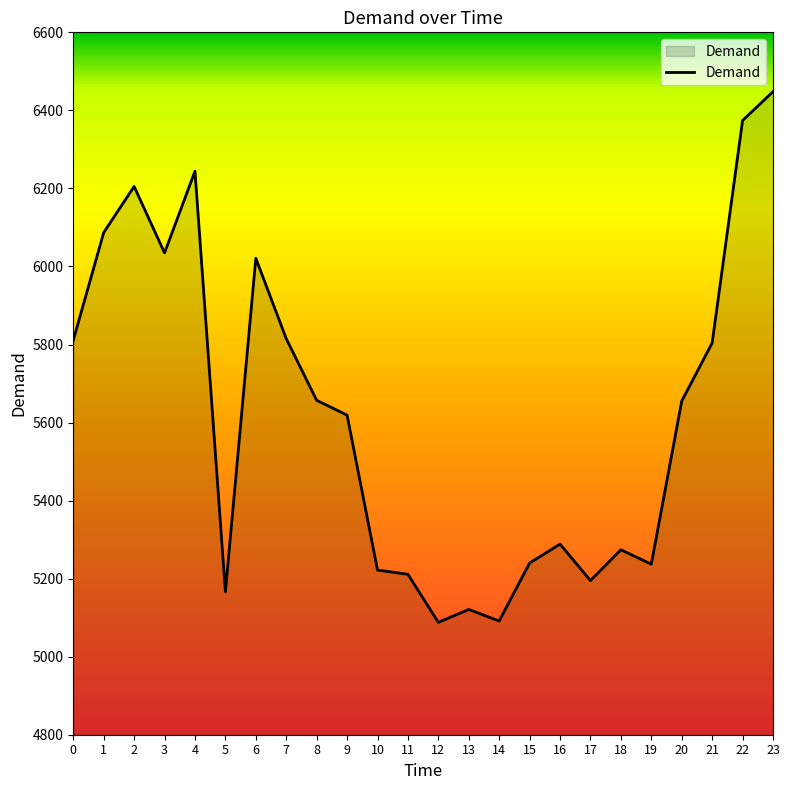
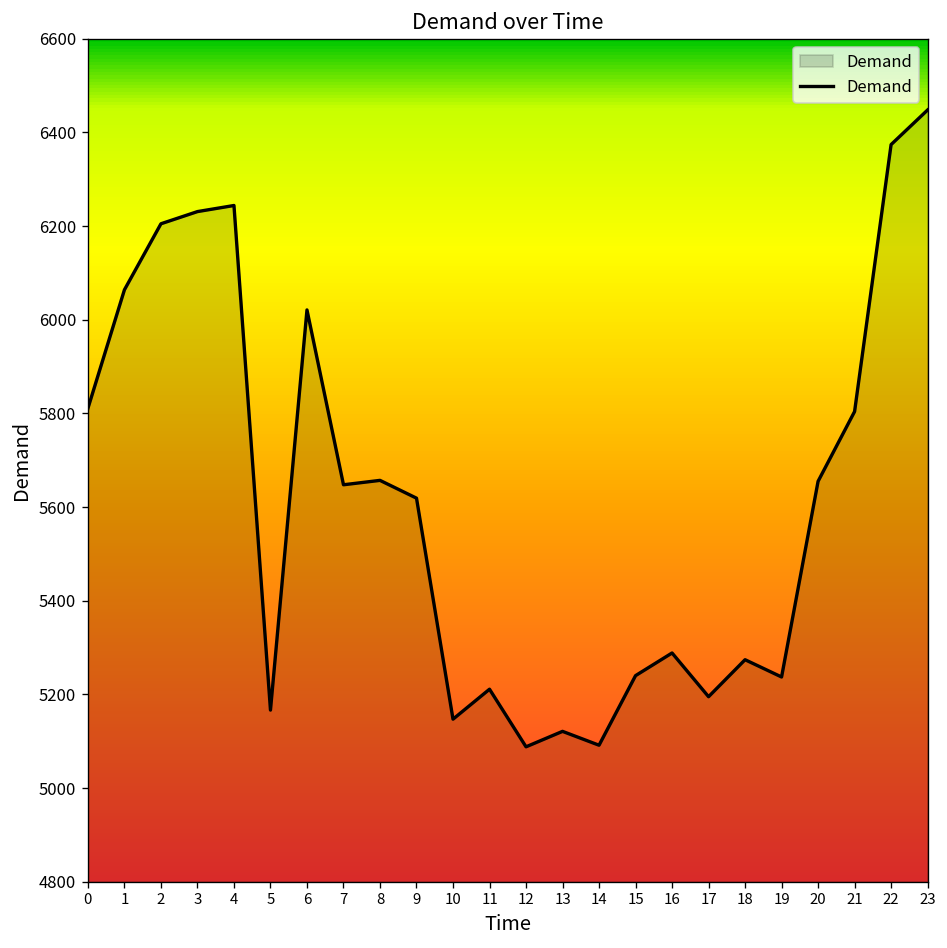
  {
    "0": 5810,
-   "1": 6090,
+   "1": 6060,
    "2": 6210,
-   "3": 6030,
+   "3": 6230,
    "4": 6240,
    "5": 5170,
    "6": 6020,
-   "7": 5820,
+   "7": 5650,
    "8": 5660,
    "9": 5620,
-   "10": 5220,
+   "10": 5150,
    "11": 5210,
    "12": 5090,
    "13": 5120,
    "14": 5090,
    "15": 5240,
    "16": 5290,
    "17": 5200,
    "18": 5270,
    "19": 5240,
    "20": 5660,
    "21": 5800,
    "22": 6370,
    "23": 6450
  }
